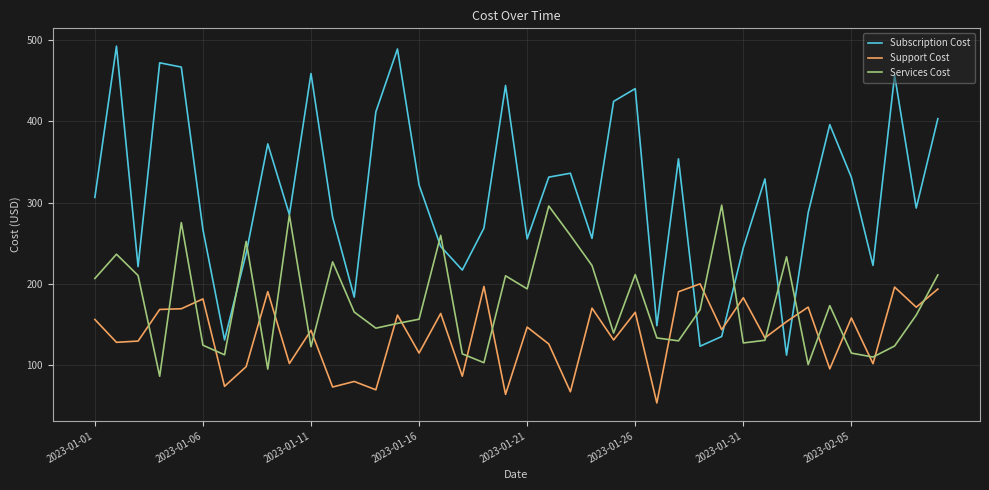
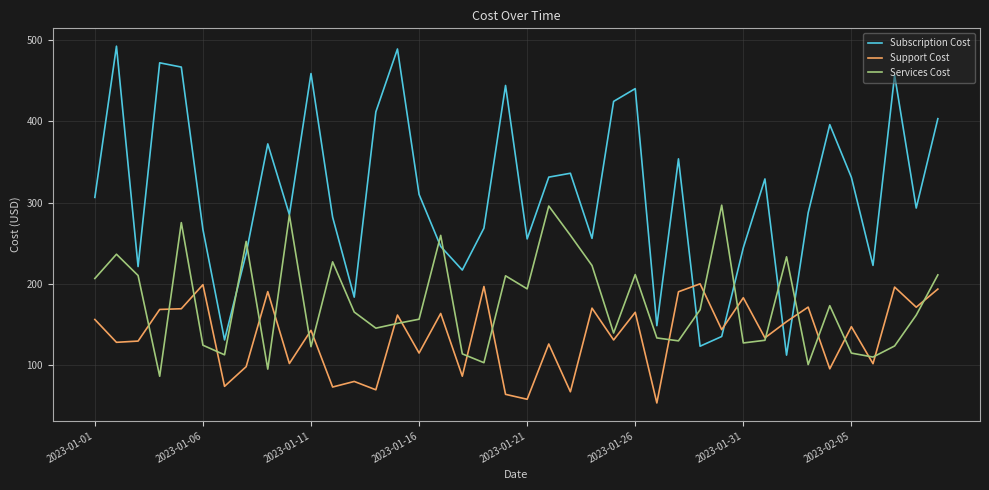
  {
    "Subscription Cost": {
      "2023-01-01": 310,
      "2023-01-06": 270,
      "2023-01-11": 460,
-     "2023-01-16": 320,
+     "2023-01-16": 310,
      "2023-01-21": 260,
      "2023-01-26": 440,
      "2023-01-31": 240,
      "2023-02-05": 330
    },
    "Support Cost": {
      "2023-01-01": 160,
-     "2023-01-06": 180,
+     "2023-01-06": 200,
      "2023-01-11": 140,
      "2023-01-16": 110,
-     "2023-01-21": 150,
+     "2023-01-21": 60,
      "2023-01-26": 160,
      "2023-01-31": 180,
-     "2023-02-05": 160
+     "2023-02-05": 150
    },
    "Services Cost": {
      "2023-01-01": 210,
      "2023-01-06": 120,
      "2023-01-11": 120,
      "2023-01-16": 160,
      "2023-01-21": 190,
      "2023-01-26": 210,
      "2023-01-31": 130,
      "2023-02-05": 110
    }
  }
